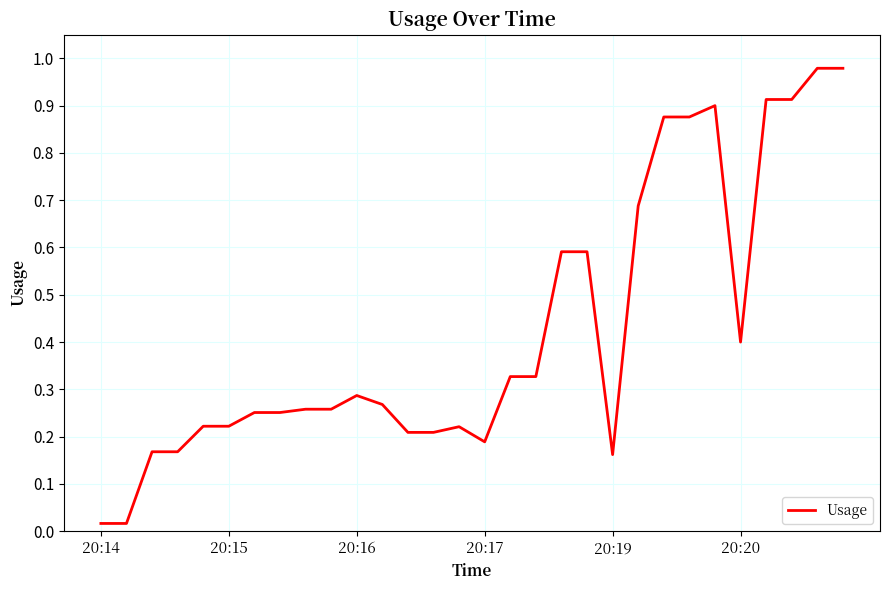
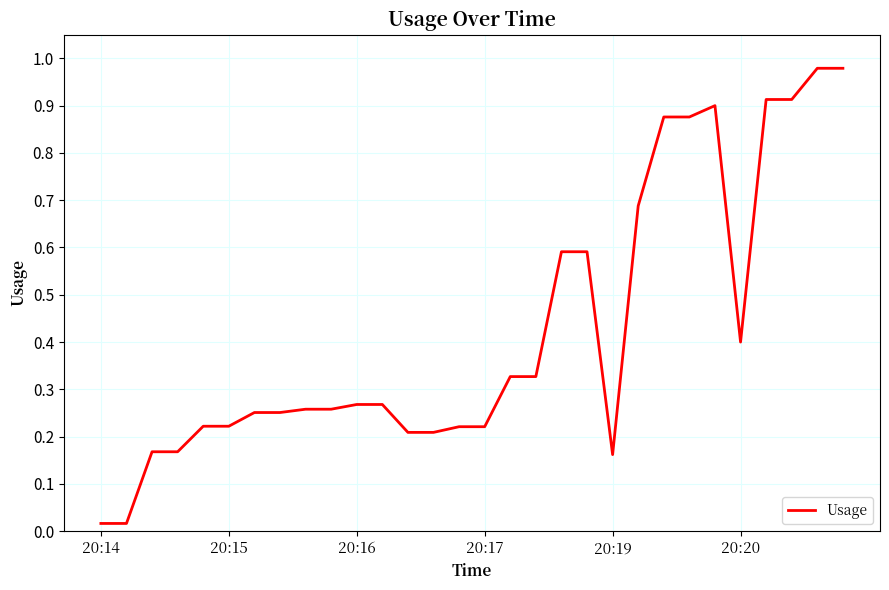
  {
    "20:14": 0.02,
    "20:15": 0.22,
-   "20:16": 0.29,
-   "20:17": 0.19,
+   "20:16": 0.27,
+   "20:17": 0.22,
    "20:19": 0.16,
    "20:20": 0.40
  }
